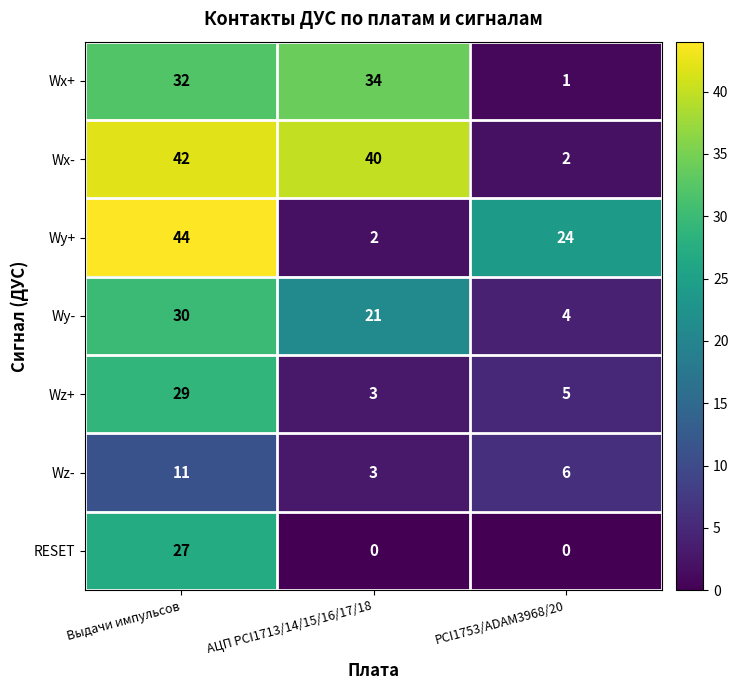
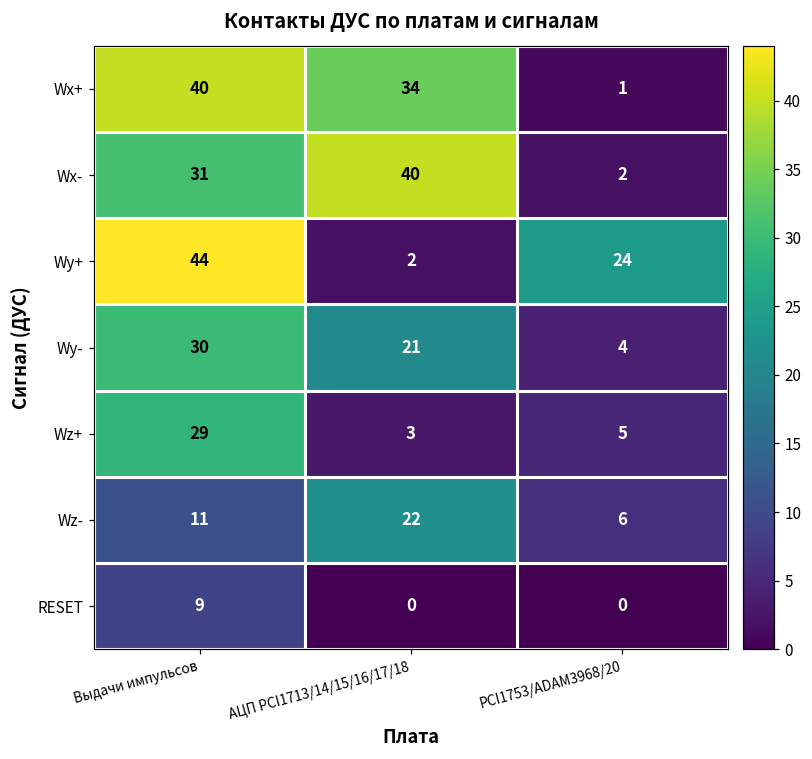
  {
    "Wx+": {
-     "Выдачи импульсов": 32,
+     "Выдачи импульсов": 40,
      "АЦП PCI1713/14/15/16/17/18": 34,
      "PCI1753/ADAM3968/20": 1
    },
    "Wx-": {
-     "Выдачи импульсов": 42,
+     "Выдачи импульсов": 31,
      "АЦП PCI1713/14/15/16/17/18": 40,
      "PCI1753/ADAM3968/20": 2
    },
    "Wy+": {
      "Выдачи импульсов": 44,
      "АЦП PCI1713/14/15/16/17/18": 2,
      "PCI1753/ADAM3968/20": 24
    },
    "Wy-": {
      "Выдачи импульсов": 30,
      "АЦП PCI1713/14/15/16/17/18": 21,
      "PCI1753/ADAM3968/20": 4
    },
    "Wz+": {
      "Выдачи импульсов": 29,
      "АЦП PCI1713/14/15/16/17/18": 3,
      "PCI1753/ADAM3968/20": 5
    },
    "Wz-": {
      "Выдачи импульсов": 11,
-     "АЦП PCI1713/14/15/16/17/18": 3,
+     "АЦП PCI1713/14/15/16/17/18": 22,
      "PCI1753/ADAM3968/20": 6
    },
    "RESET": {
-     "Выдачи импульсов": 27,
+     "Выдачи импульсов": 9,
      "АЦП PCI1713/14/15/16/17/18": 0,
      "PCI1753/ADAM3968/20": 0
    }
  }
